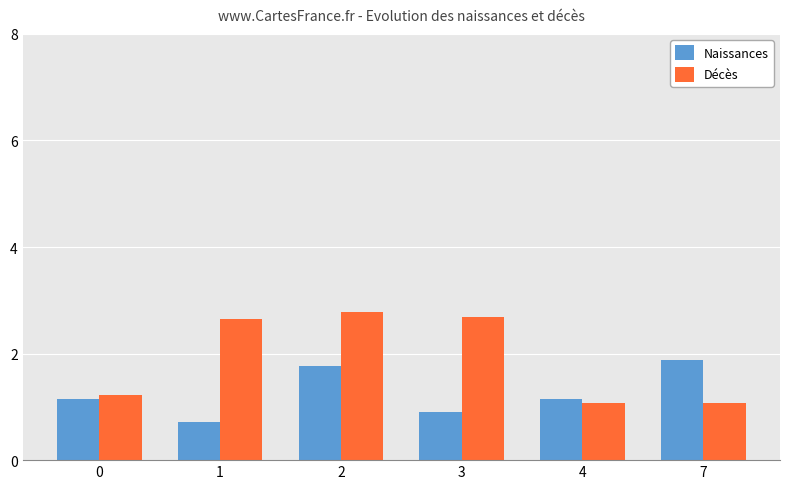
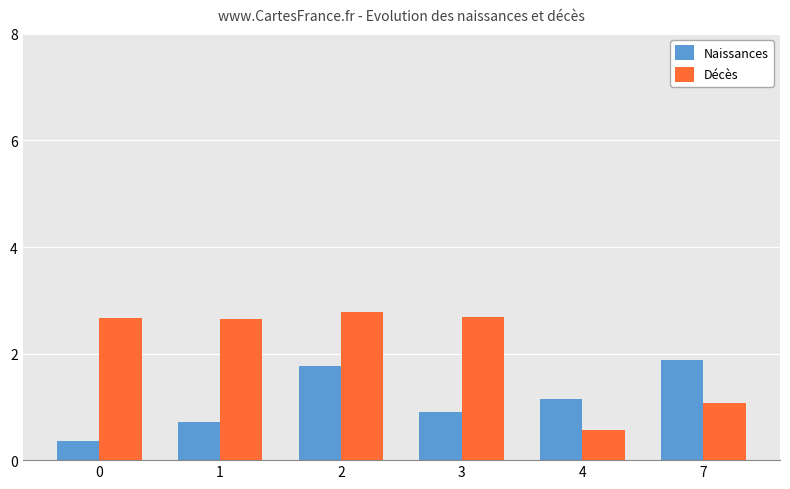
  {
    "Naissances": {
-     "0": 1.2,
+     "0": 0.4,
      "1": 0.7,
      "2": 1.8,
      "3": 0.9,
      "4": 1.2,
      "7": 1.9
    },
    "Décès": {
-     "0": 1.2,
+     "0": 2.7,
      "1": 2.6,
      "2": 2.8,
      "3": 2.7,
-     "4": 1.1,
+     "4": 0.6,
      "7": 1.1
    }
  }
